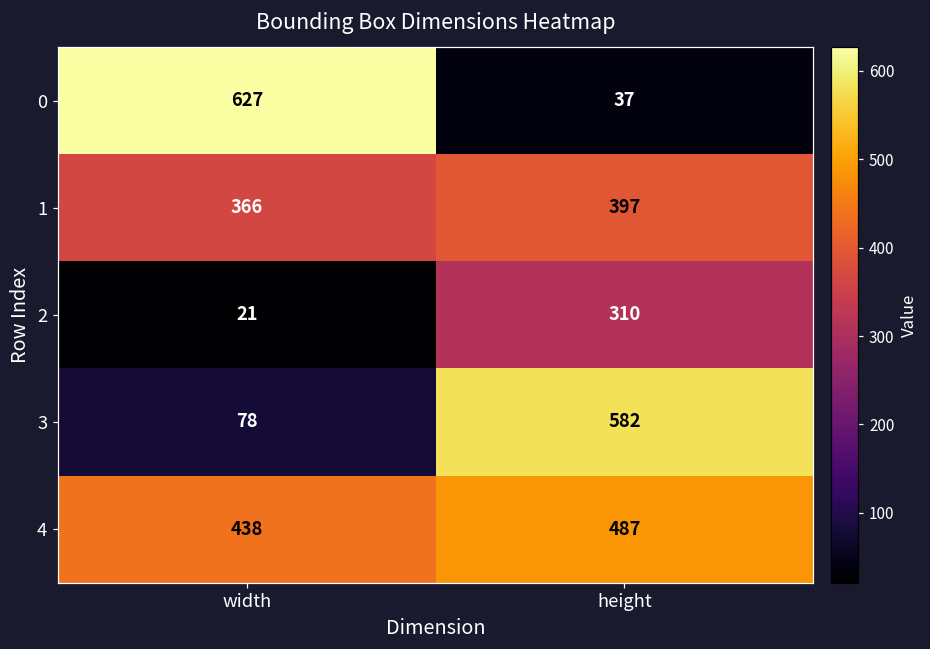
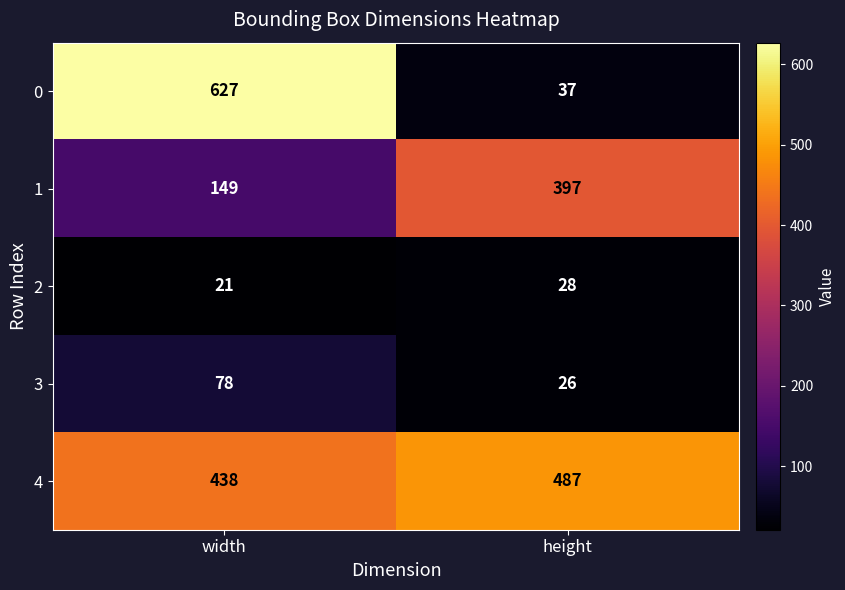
  {
    "0": {
      "width": 627,
      "height": 37
    },
    "1": {
-     "width": 366,
+     "width": 149,
      "height": 397
    },
    "2": {
      "width": 21,
-     "height": 310
+     "height": 28
    },
    "3": {
      "width": 78,
-     "height": 582
+     "height": 26
    },
    "4": {
      "width": 438,
      "height": 487
    }
  }
